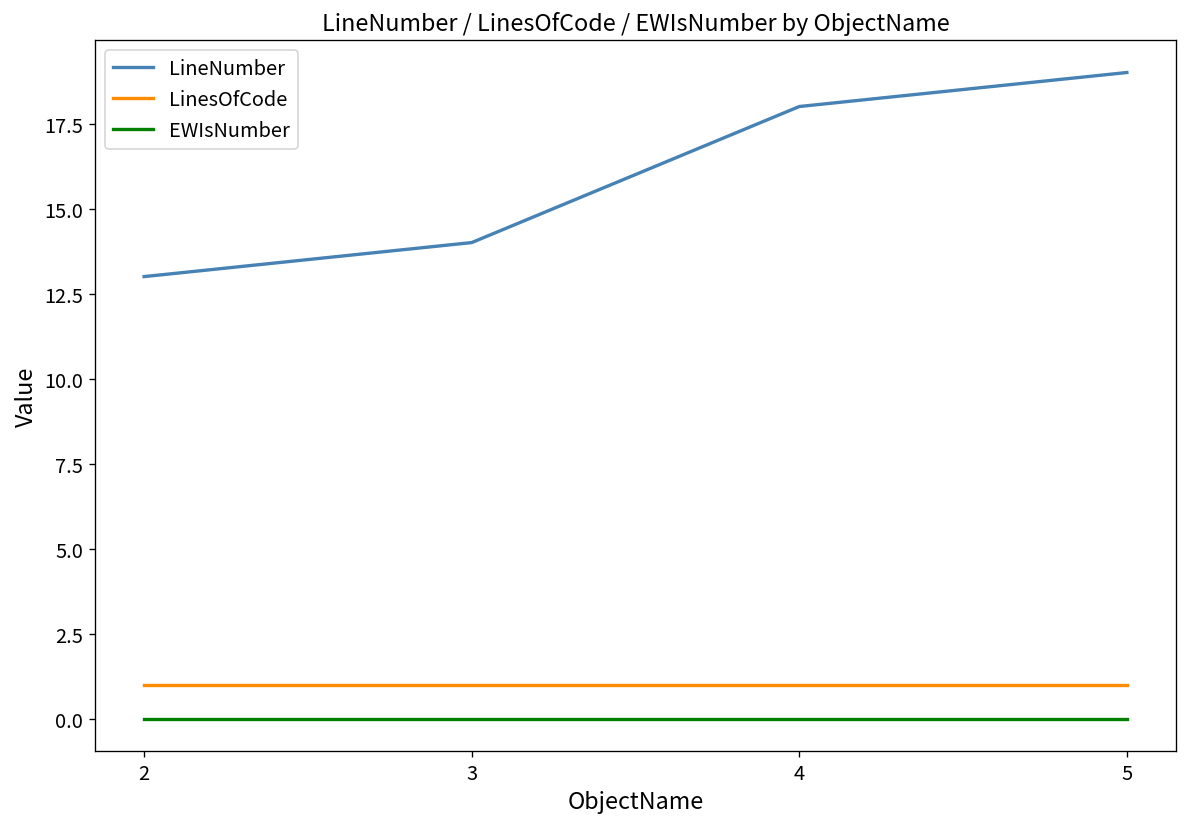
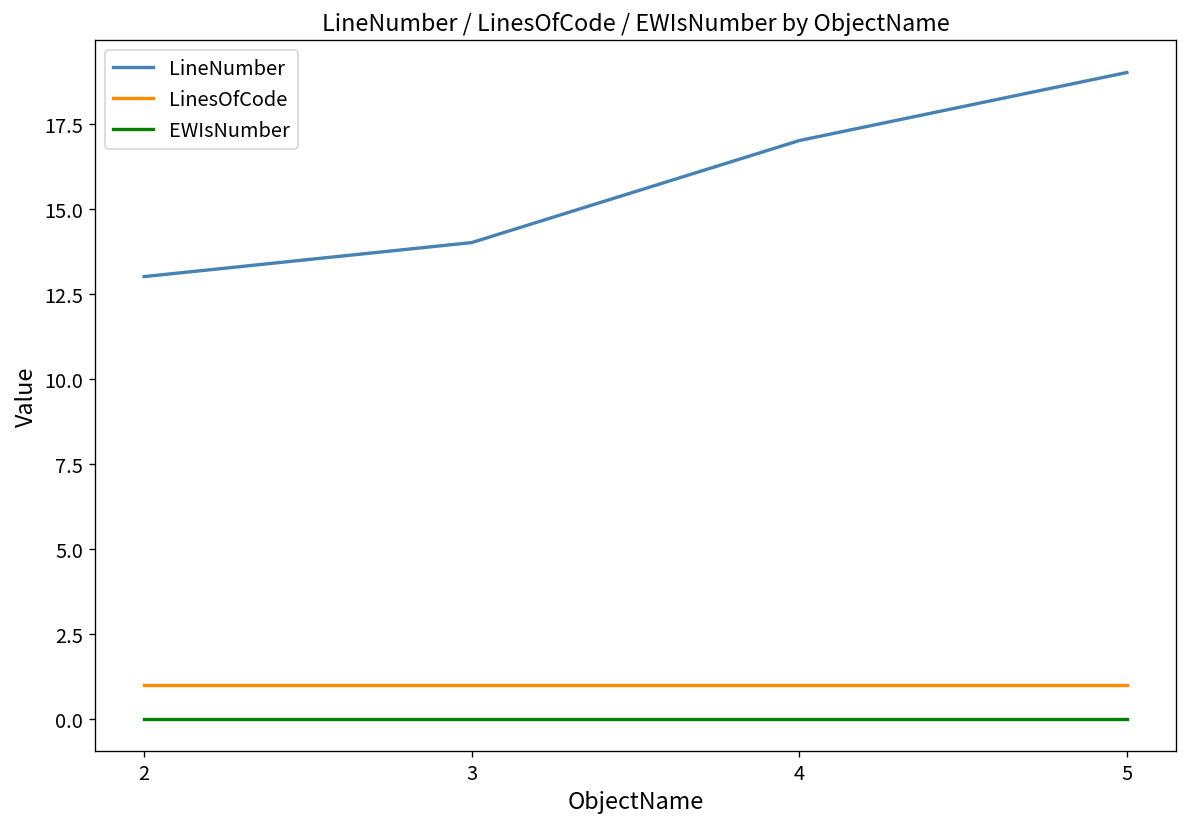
  {
    "LineNumber": {
      "2": 13,
      "3": 14,
-     "4": 18,
+     "4": 17,
      "5": 19
    },
    "LinesOfCode": {
      "2": 1,
      "3": 1,
      "4": 1,
      "5": 1
    },
    "EWIsNumber": {
      "2": 0,
      "3": 0,
      "4": 0,
      "5": 0
    }
  }
